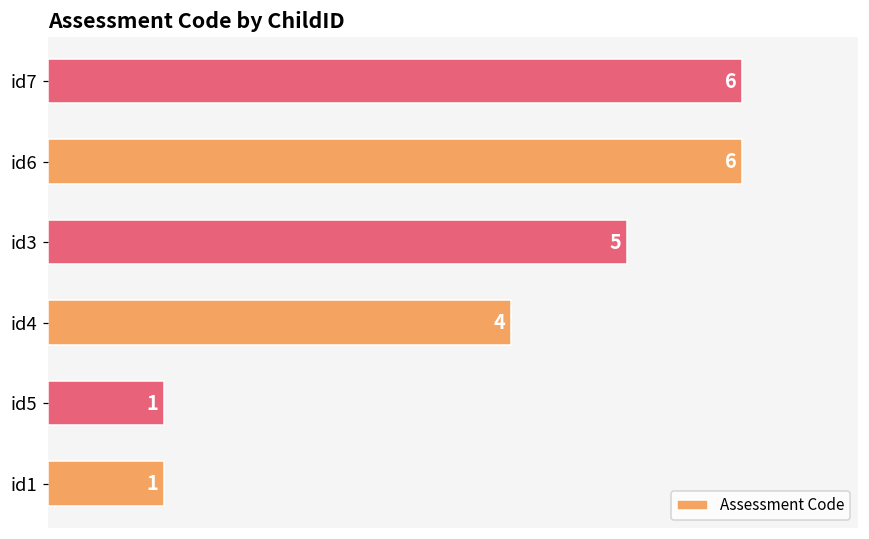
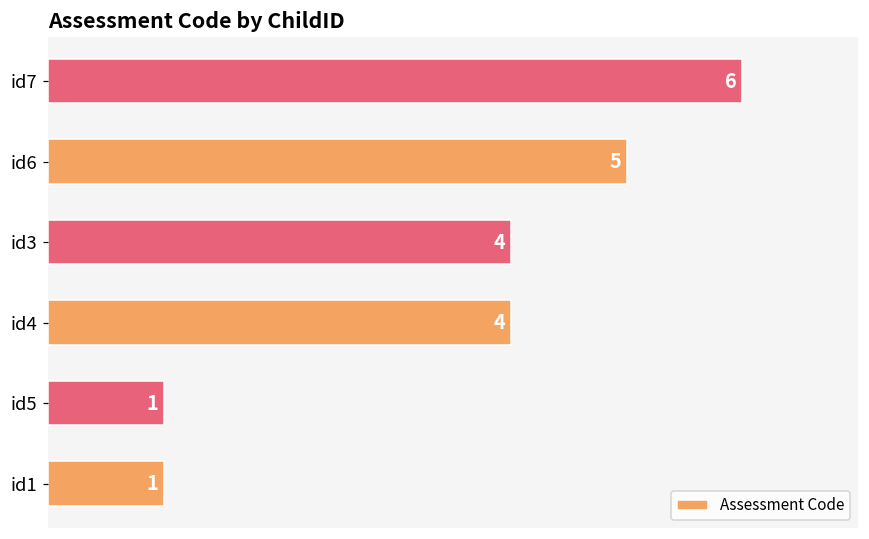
  {
    "id7": 6,
-   "id6": 6,
-   "id3": 5,
+   "id6": 5,
+   "id3": 4,
    "id4": 4,
    "id5": 1,
    "id1": 1
  }
